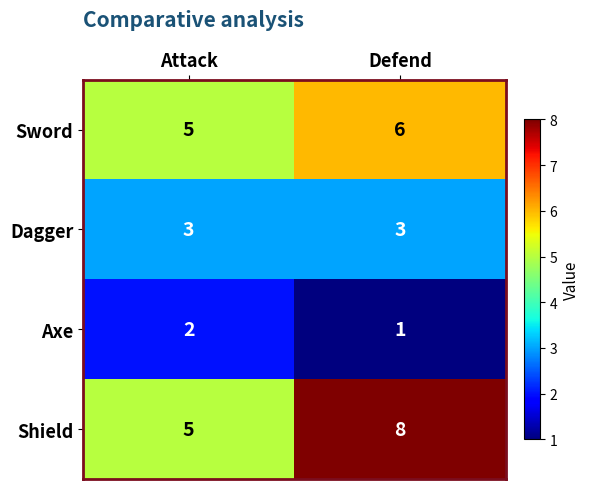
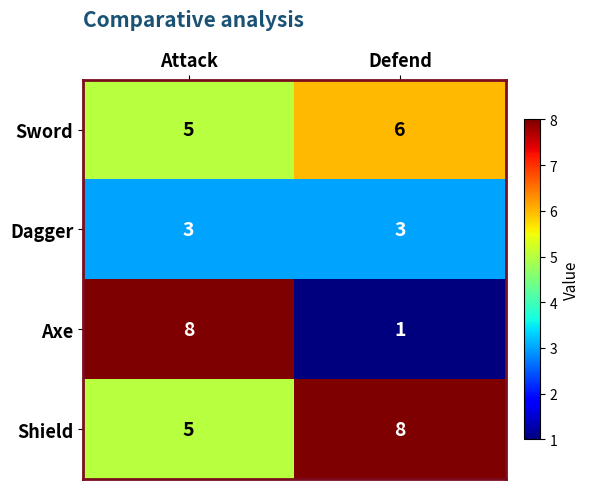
  {
    "Sword": {
      "Attack": 5,
      "Defend": 6
    },
    "Dagger": {
      "Attack": 3,
      "Defend": 3
    },
    "Axe": {
-     "Attack": 2,
+     "Attack": 8,
      "Defend": 1
    },
    "Shield": {
      "Attack": 5,
      "Defend": 8
    }
  }
